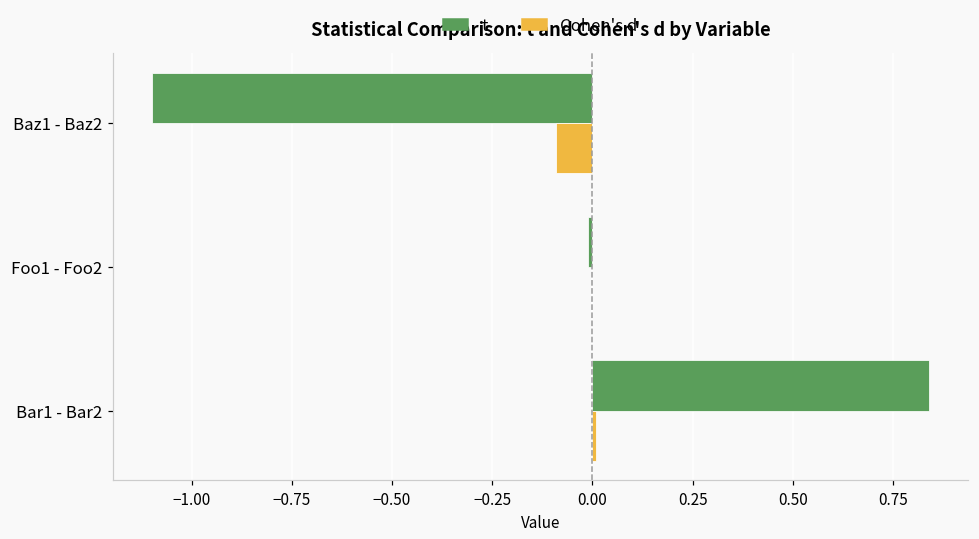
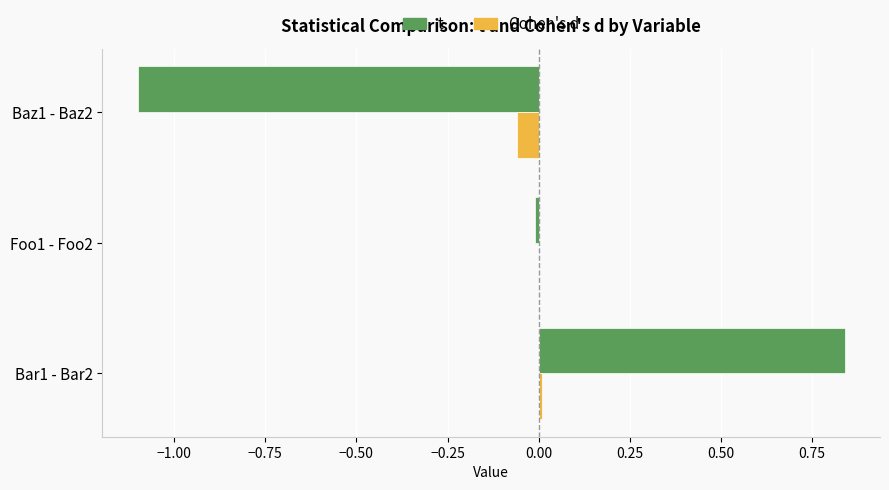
  {
    "t": {
      "Baz1 - Baz2": -1.10,
      "Foo1 - Foo2": -0.01,
      "Bar1 - Bar2": 0.84
    },
    "Cohen's d": {
-     "Baz1 - Baz2": -0.09,
+     "Baz1 - Baz2": -0.06,
      "Foo1 - Foo2": 0.00,
      "Bar1 - Bar2": 0.01
    }
  }
